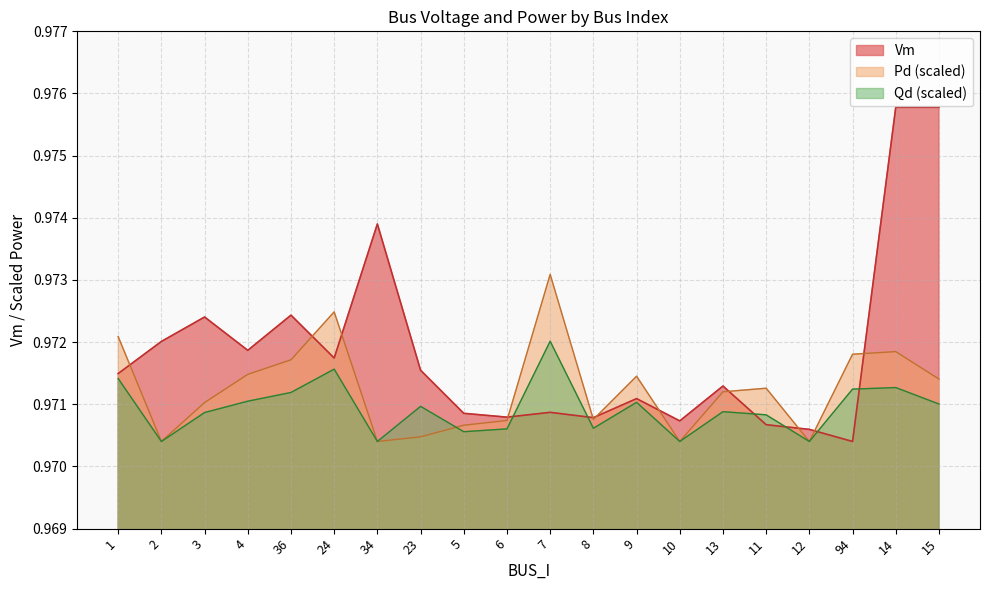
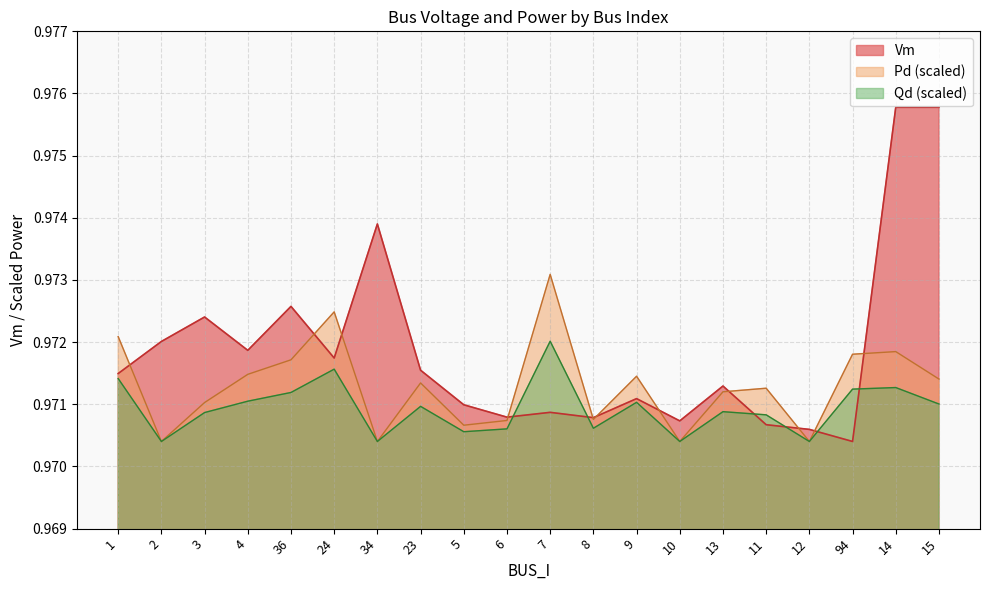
  {
    "Vm": {
      "1": 0.9715,
      "2": 0.9720,
      "3": 0.9724,
      "4": 0.9719,
-     "36": 0.9724,
+     "36": 0.9726,
      "24": 0.9717,
      "34": 0.9739,
      "23": 0.9715,
-     "5": 0.9709,
+     "5": 0.9710,
      "6": 0.9708,
      "7": 0.9709,
      "9": 0.9711,
      "10": 0.9707,
      "13": 0.9713,
      "11": 0.9707,
      "12": 0.9706,
      "94": 0.9704,
      "14": 0.9758,
      "15": 0.9758
    },
    "Pd (scaled)": {
      "1": 0.9721,
      "3": 0.9710,
      "4": 0.9715,
      "36": 0.9717,
      "24": 0.9725,
-     "23": 0.9705,
+     "23": 0.9713,
      "5": 0.9707,
      "6": 0.9707,
      "7": 0.9731,
      "9": 0.9715,
      "13": 0.9712,
      "11": 0.9713,
      "94": 0.9718,
      "14": 0.9718,
      "15": 0.9714
    },
    "Qd (scaled)": {
      "1": 0.9714,
      "3": 0.9709,
      "4": 0.9711,
      "36": 0.9712,
      "24": 0.9716,
      "23": 0.9710,
      "5": 0.9706,
      "6": 0.9706,
      "7": 0.9720,
      "8": 0.9706,
      "9": 0.9710,
      "13": 0.9709,
      "11": 0.9708,
      "94": 0.9712,
      "14": 0.9713,
      "15": 0.9710
    }
  }
